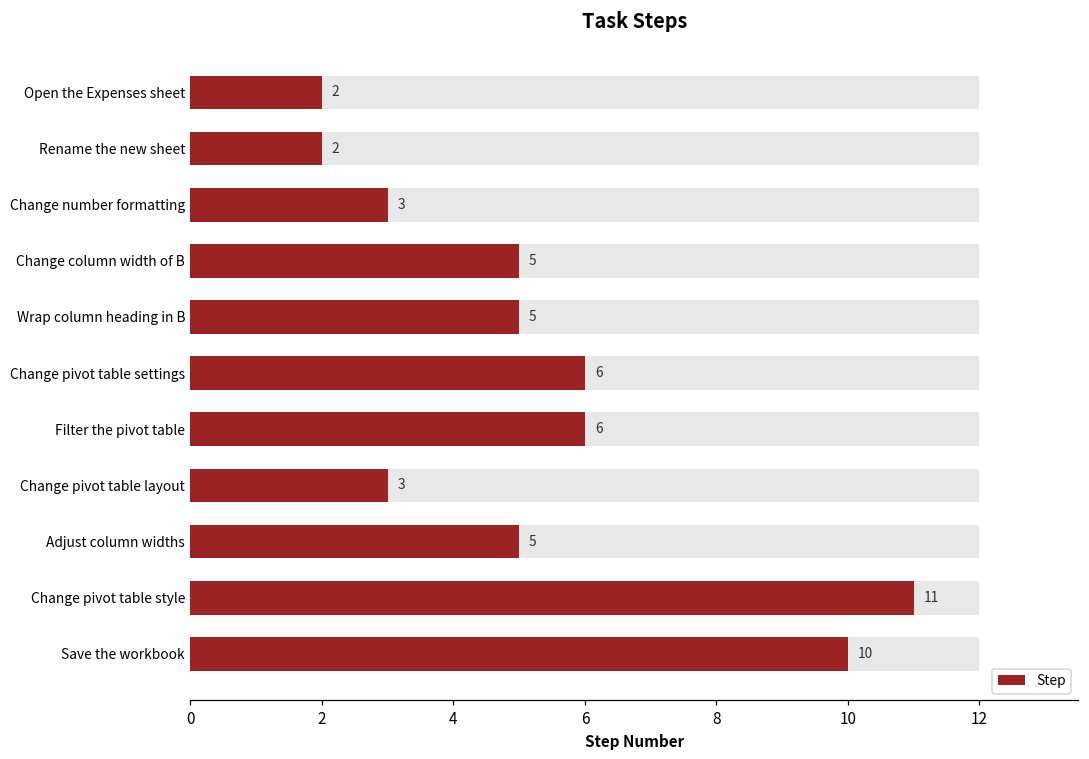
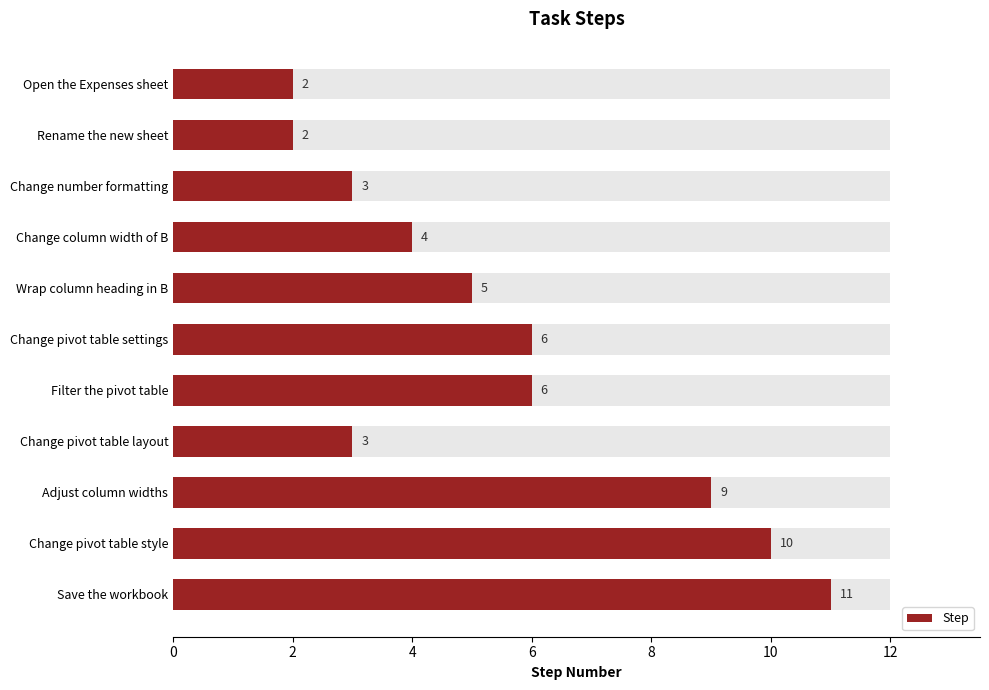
  {
    "Step": {
-     "Change column width of B": 5,
-     "Adjust column widths": 5,
-     "Change pivot table style": 11,
-     "Save the workbook": 10
+     "Change column width of B": 4,
+     "Adjust column widths": 9,
+     "Change pivot table style": 10,
+     "Save the workbook": 11
    }
  }
